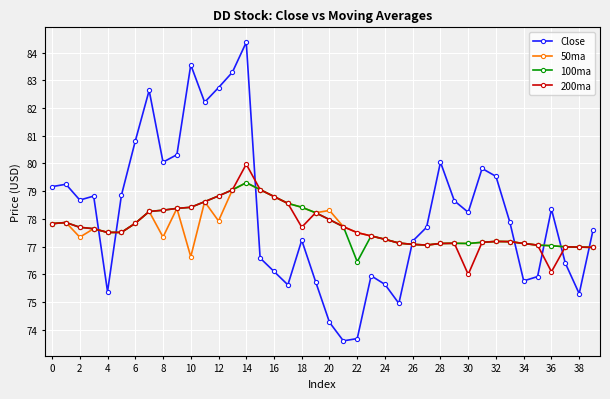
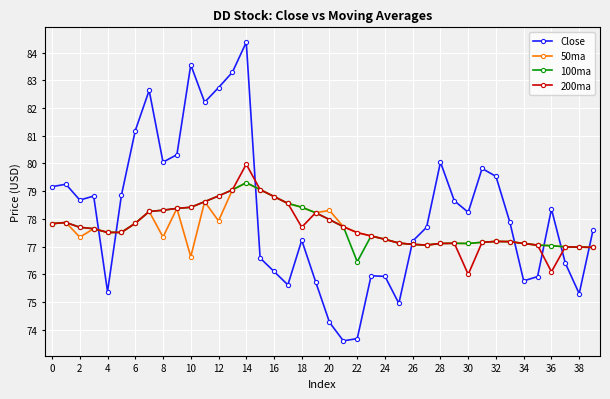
  {
    "Close": {
      "0": 79.2,
      "2": 78.7,
      "4": 75.4,
-     "6": 80.8,
+     "6": 81.2,
      "8": 80.0,
      "10": 83.6,
      "12": 82.7,
      "14": 84.4,
      "16": 76.1,
      "18": 77.2,
      "20": 74.3,
      "22": 73.7,
-     "24": 75.6,
+     "24": 75.9,
      "26": 77.2,
      "28": 80.0,
      "30": 78.2,
      "32": 79.5,
      "34": 75.8,
      "36": 78.4,
      "38": 75.3
    },
    "50ma": {
      "2": 77.3,
      "8": 77.3,
      "10": 76.6,
      "12": 77.9,
      "20": 78.3
    },
    "100ma": {
      "22": 76.5
    },
    "200ma": {
      "14": 80.0,
      "18": 77.7,
      "30": 76.0,
      "36": 76.1
    }
  }
